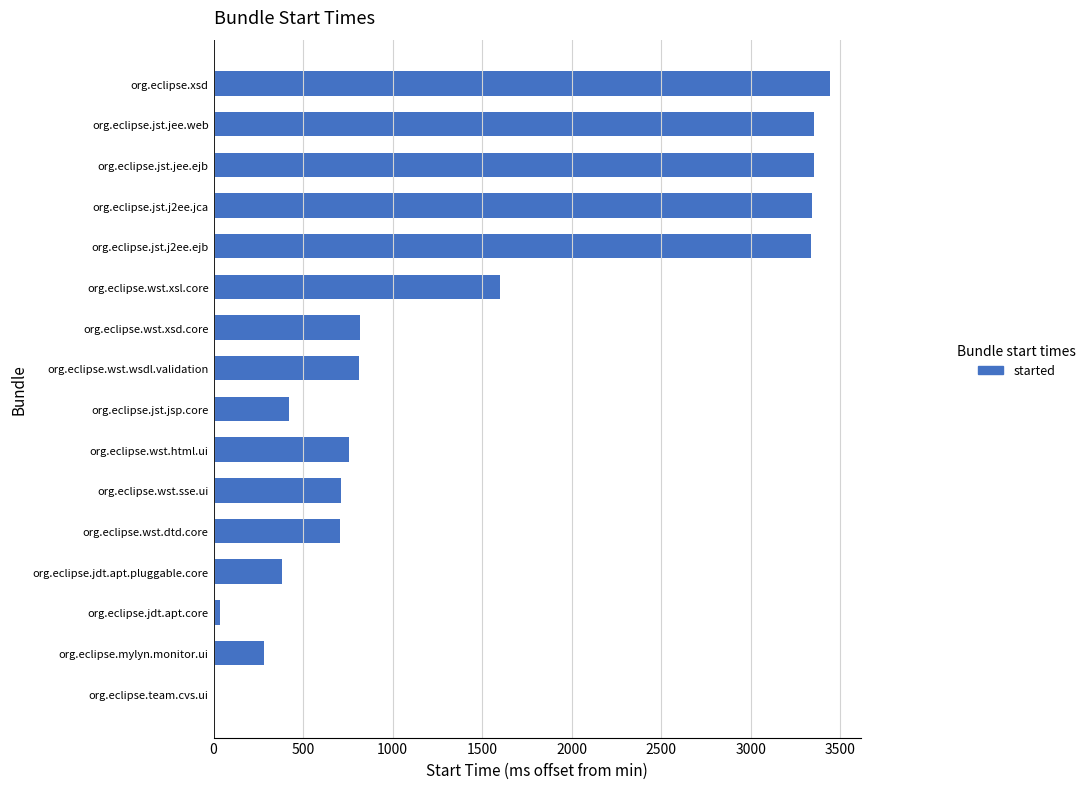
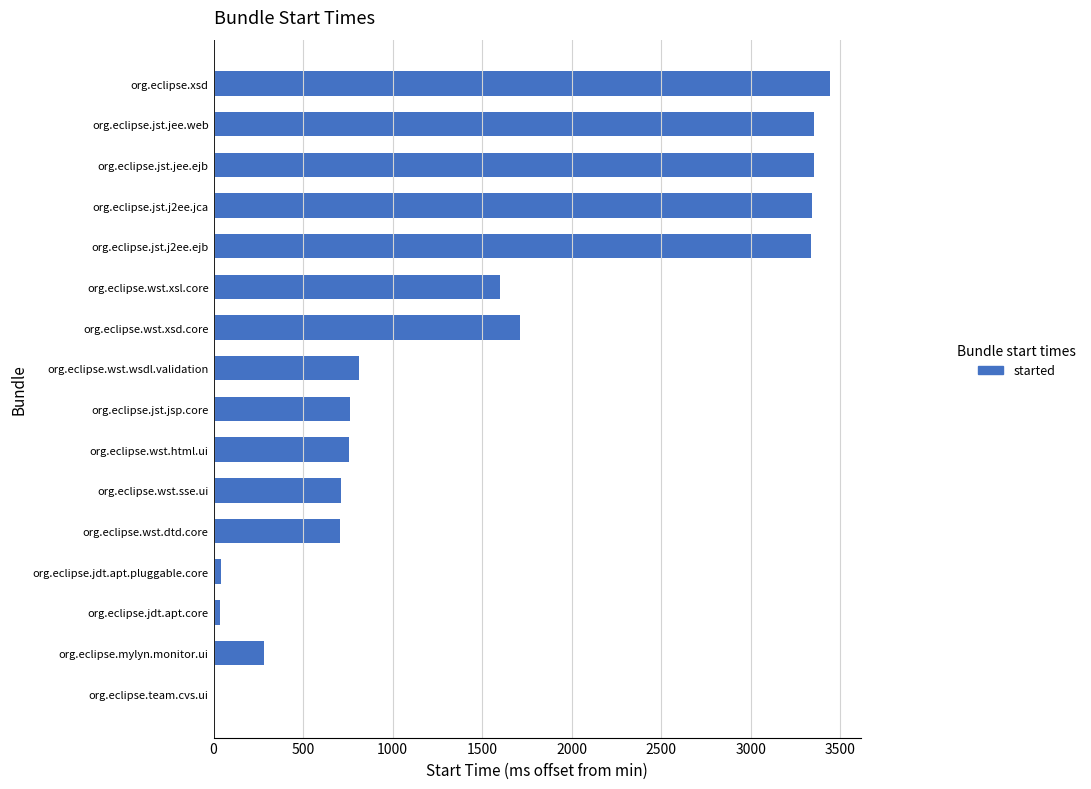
  {
    "org.eclipse.xsd": 3440,
    "org.eclipse.jst.jee.web": 3350,
    "org.eclipse.jst.jee.ejb": 3350,
    "org.eclipse.jst.j2ee.jca": 3340,
    "org.eclipse.jst.j2ee.ejb": 3340,
    "org.eclipse.wst.xsl.core": 1600,
-   "org.eclipse.wst.xsd.core": 820,
+   "org.eclipse.wst.xsd.core": 1710,
    "org.eclipse.wst.wsdl.validation": 810,
-   "org.eclipse.jst.jsp.core": 420,
+   "org.eclipse.jst.jsp.core": 760,
    "org.eclipse.wst.html.ui": 760,
    "org.eclipse.wst.sse.ui": 710,
    "org.eclipse.wst.dtd.core": 700,
-   "org.eclipse.jdt.apt.pluggable.core": 380,
+   "org.eclipse.jdt.apt.pluggable.core": 40,
    "org.eclipse.jdt.apt.core": 40,
    "org.eclipse.mylyn.monitor.ui": 280,
    "org.eclipse.team.cvs.ui": 0
  }
